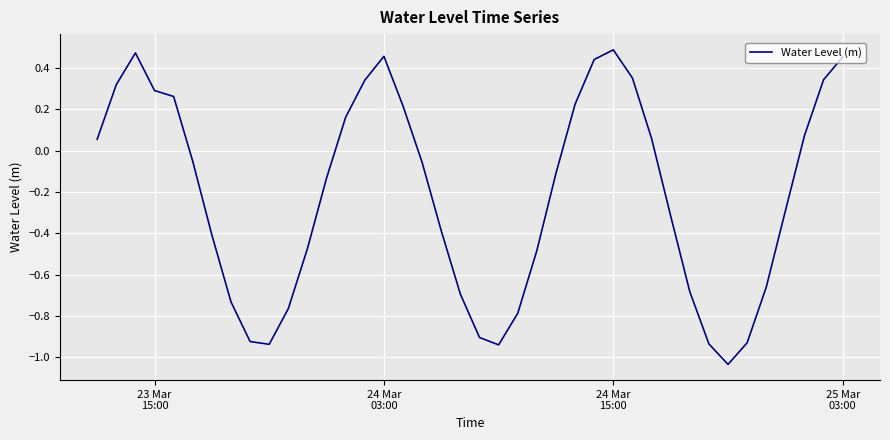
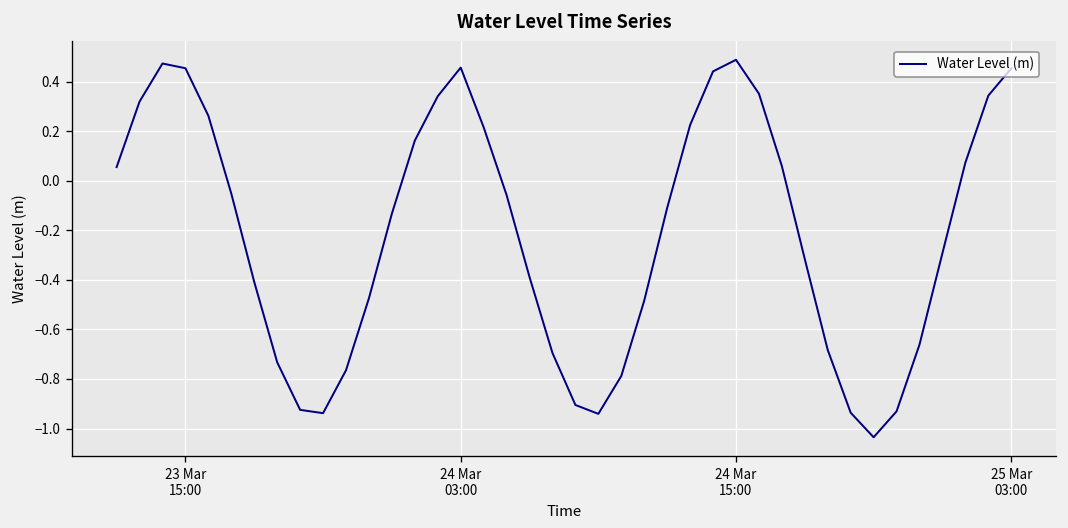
  {
-   "23 Mar 15:00": 0.29,
+   "23 Mar 15:00": 0.45,
    "24 Mar 03:00": 0.46,
    "24 Mar 15:00": 0.49
  }
